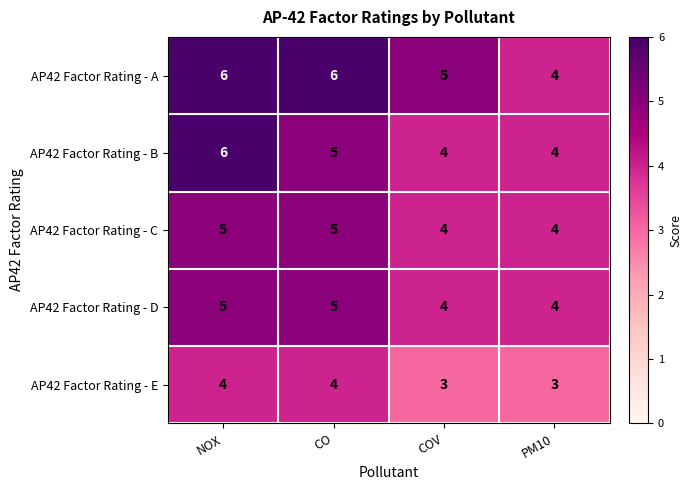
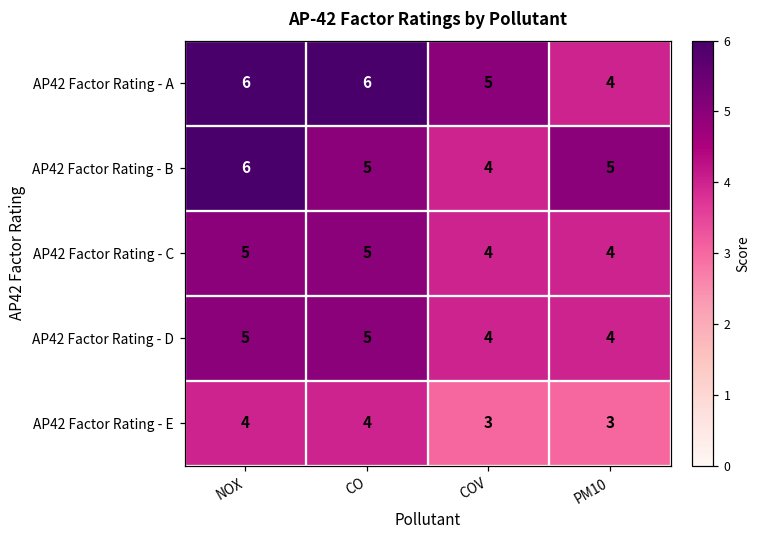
  {
    "AP42 Factor Rating - A": {
      "NOX": 6,
      "CO": 6,
      "COV": 5,
      "PM10": 4
    },
    "AP42 Factor Rating - B": {
      "NOX": 6,
      "CO": 5,
      "COV": 4,
-     "PM10": 4
+     "PM10": 5
    },
    "AP42 Factor Rating - C": {
      "NOX": 5,
      "CO": 5,
      "COV": 4,
      "PM10": 4
    },
    "AP42 Factor Rating - D": {
      "NOX": 5,
      "CO": 5,
      "COV": 4,
      "PM10": 4
    },
    "AP42 Factor Rating - E": {
      "NOX": 4,
      "CO": 4,
      "COV": 3,
      "PM10": 3
    }
  }
